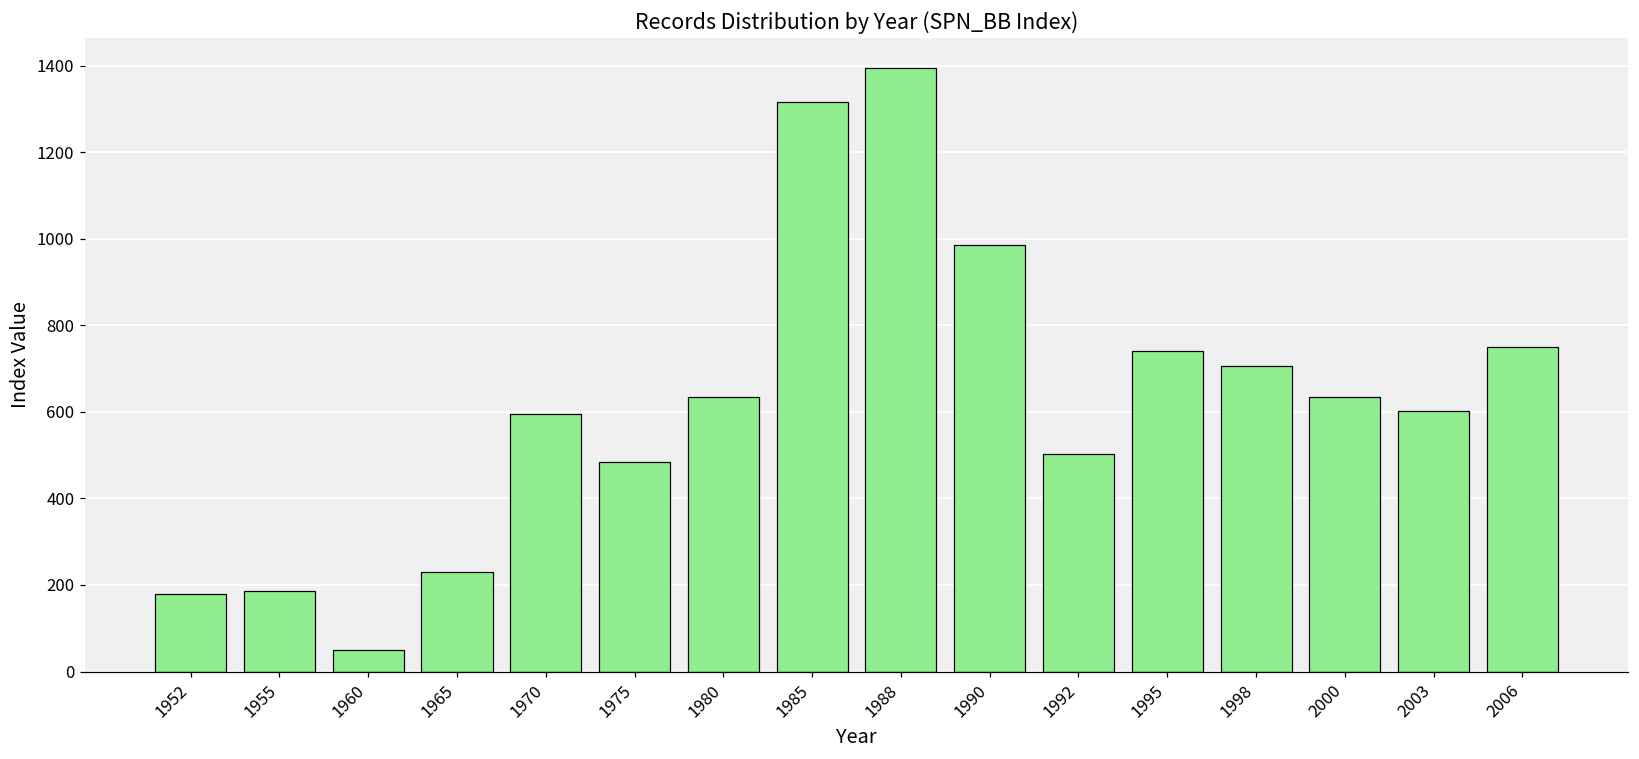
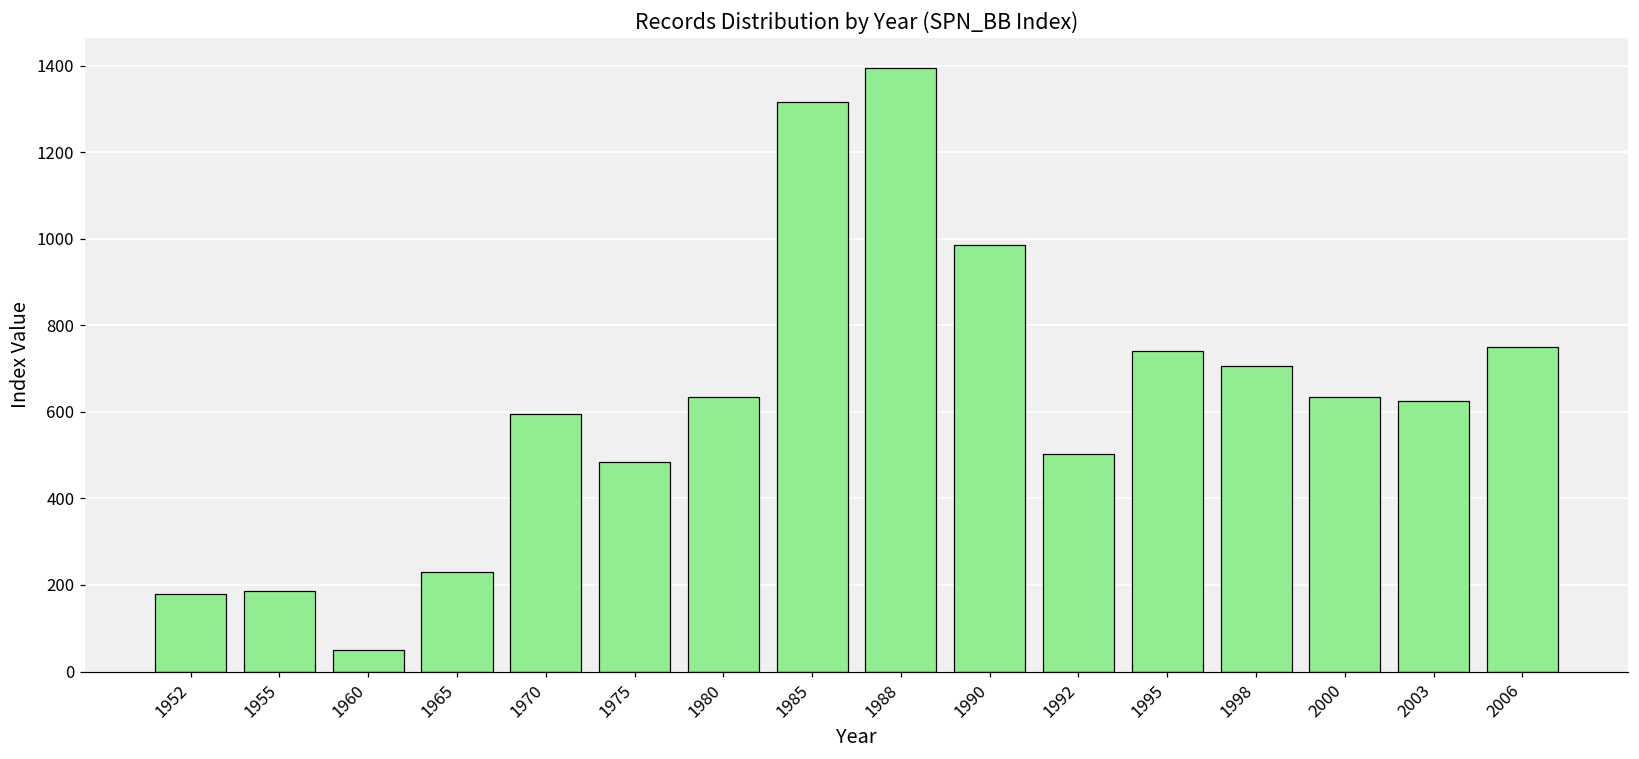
  {
    "1952": 180,
    "1955": 190,
    "1960": 50,
    "1965": 230,
    "1970": 590,
    "1975": 480,
    "1980": 630,
    "1985": 1320,
    "1988": 1390,
    "1990": 990,
    "1992": 500,
    "1995": 740,
    "1998": 710,
    "2000": 630,
-   "2003": 600,
+   "2003": 630,
    "2006": 750
  }
